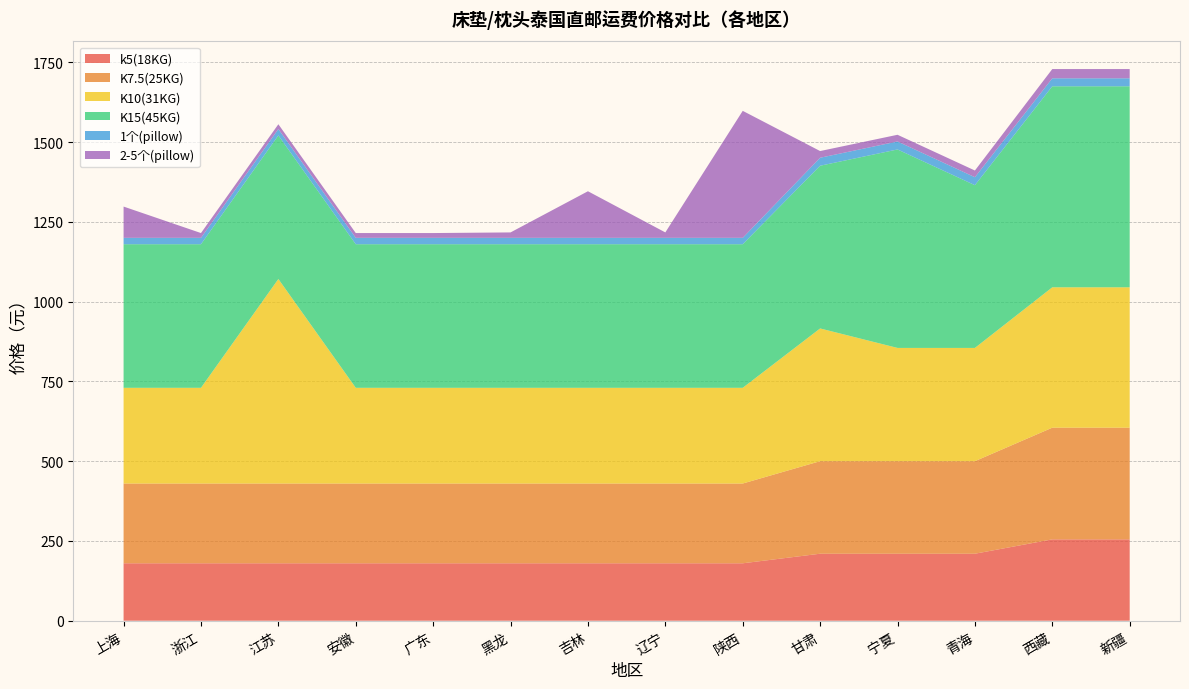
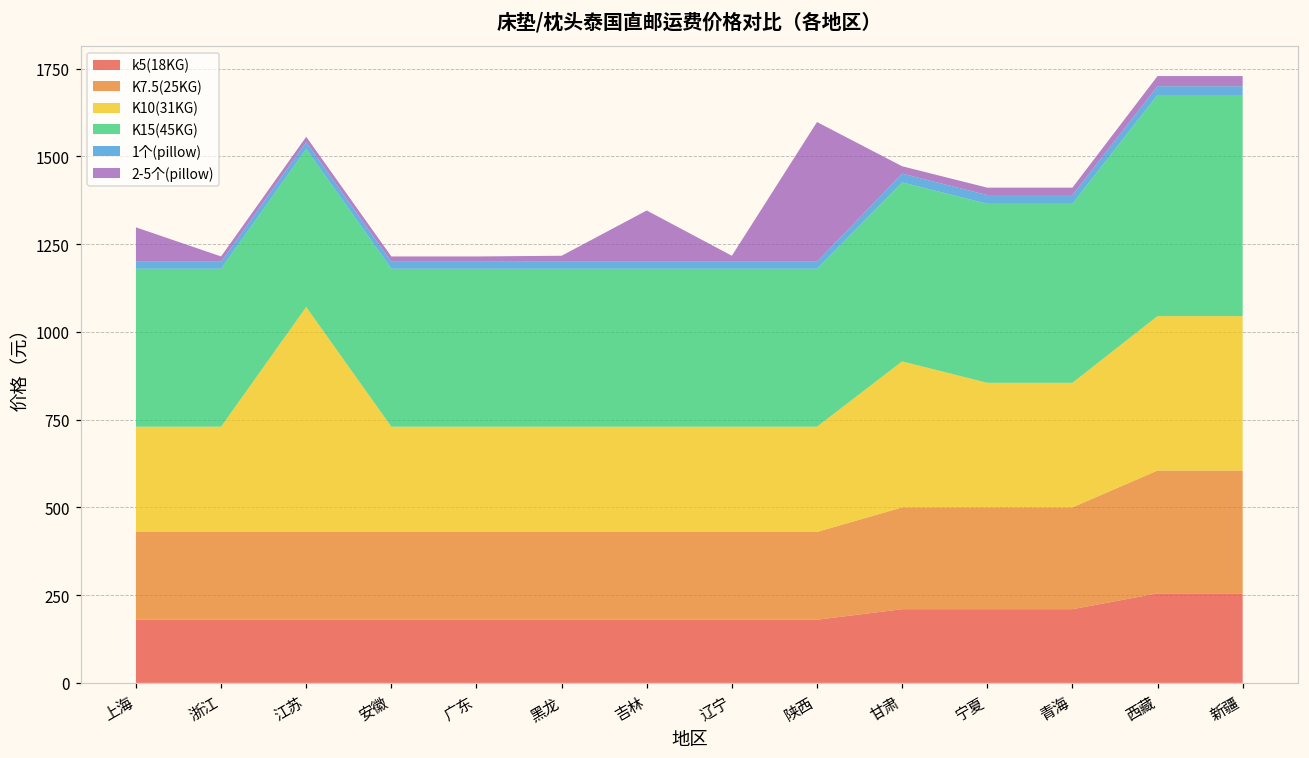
  {
    "K10(31KG)": {
      "上海": 300,
      "浙江": 300,
      "江苏": 640,
      "安徽": 300,
      "广东": 300,
      "黑龙": 300,
      "吉林": 300,
      "辽宁": 300,
      "陕西": 300,
      "甘肃": 420,
      "宁夏": 360,
      "青海": 360,
      "西藏": 440,
      "新疆": 440
    },
    "K15(45KG)": {
      "上海": 450,
      "浙江": 450,
      "江苏": 450,
      "安徽": 450,
      "广东": 450,
      "黑龙": 450,
      "吉林": 450,
      "辽宁": 450,
      "陕西": 450,
      "甘肃": 510,
-     "宁夏": 620,
+     "宁夏": 510,
      "青海": 510,
      "西藏": 630,
      "新疆": 630
    },
    "1个(pillow)": {
      "上海": 20,
      "浙江": 20,
      "江苏": 20,
      "安徽": 20,
      "广东": 20,
      "黑龙": 20,
      "吉林": 20,
      "辽宁": 20,
      "陕西": 20,
      "甘肃": 30,
      "宁夏": 30,
      "青海": 30,
      "西藏": 30,
      "新疆": 30
    },
    "2-5个(pillow)": {
      "上海": 100,
      "浙江": 20,
      "江苏": 20,
      "安徽": 20,
      "广东": 20,
      "黑龙": 20,
      "吉林": 150,
      "辽宁": 20,
      "陕西": 400,
      "甘肃": 20,
      "宁夏": 20,
      "青海": 20,
      "西藏": 30,
      "新疆": 30
    }
  }
